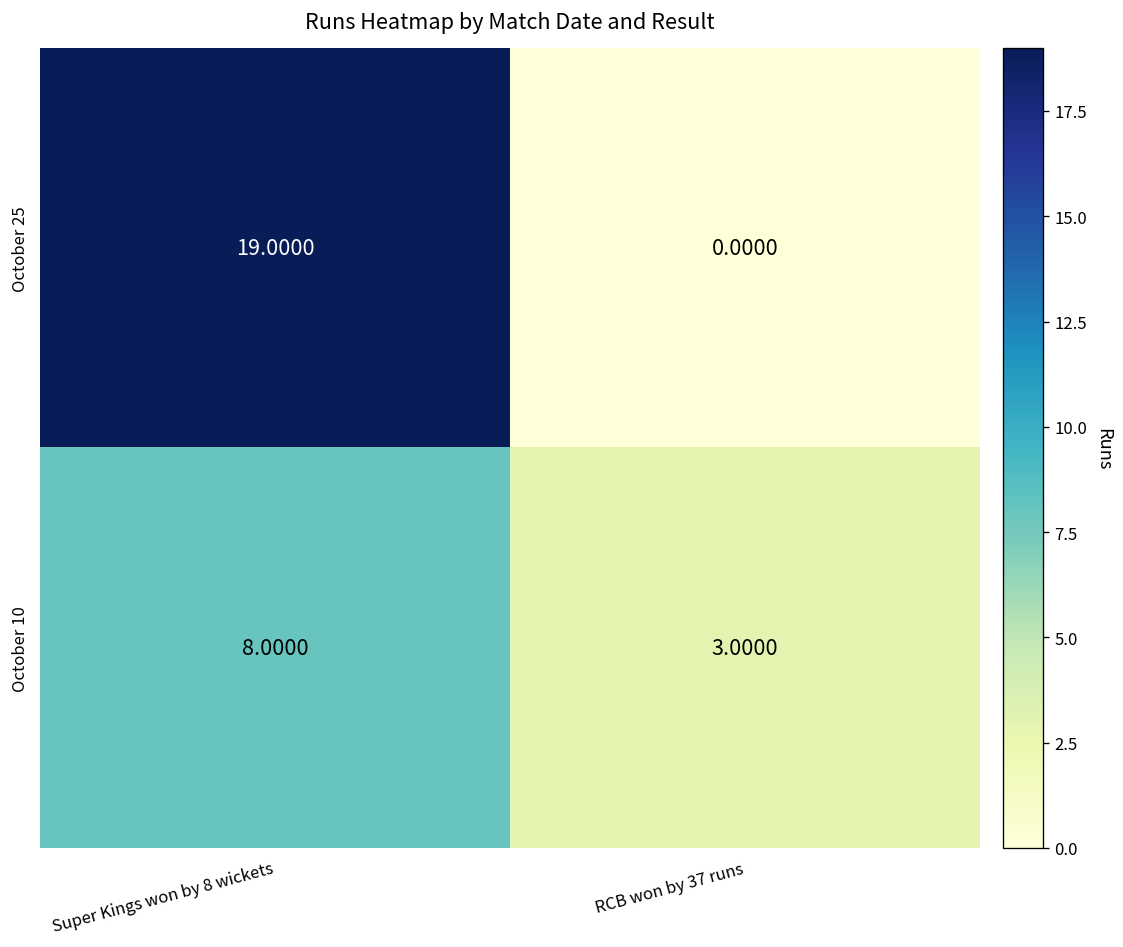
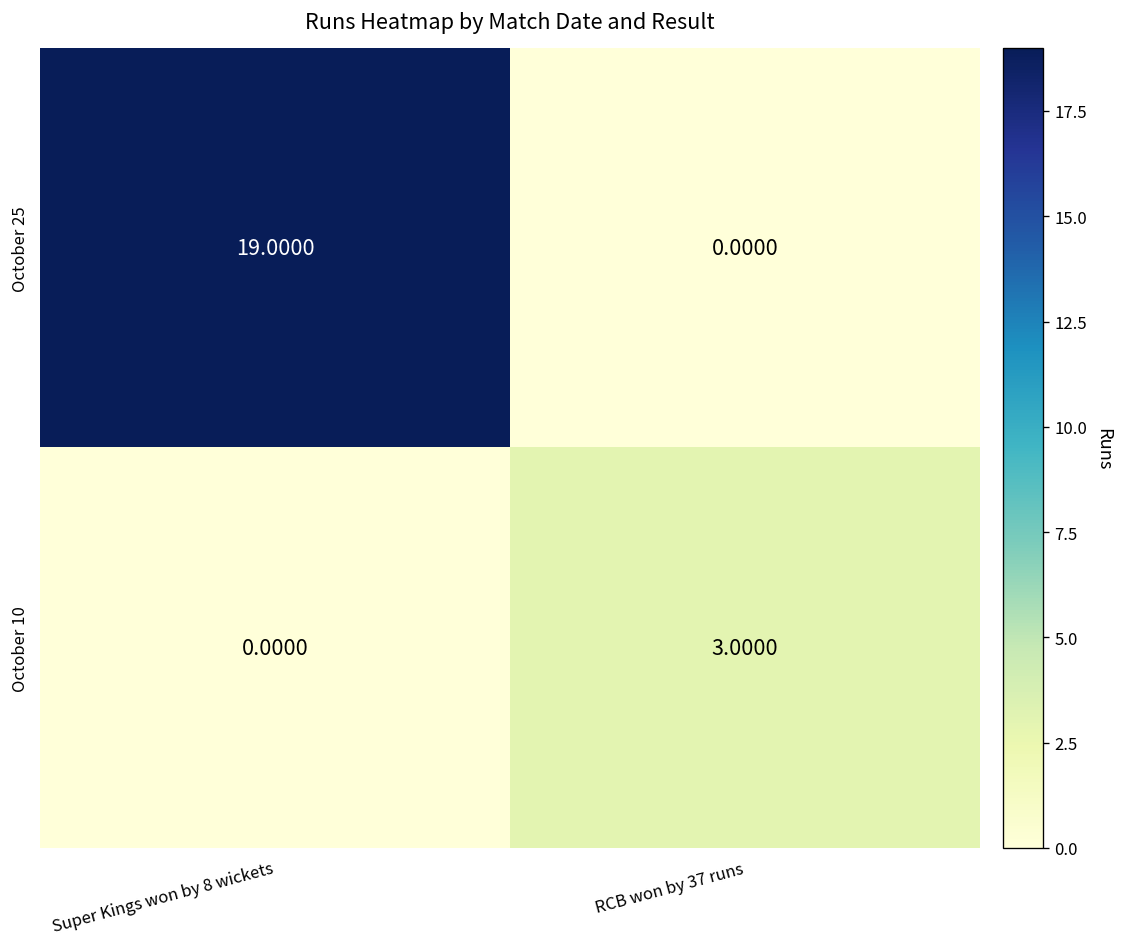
  {
    "October 25": {
      "Super Kings won by 8 wickets": 19.0000,
      "RCB won by 37 runs": 0.0000
    },
    "October 10": {
-     "Super Kings won by 8 wickets": 8.0000,
+     "Super Kings won by 8 wickets": 0.0000,
      "RCB won by 37 runs": 3.0000
    }
  }
